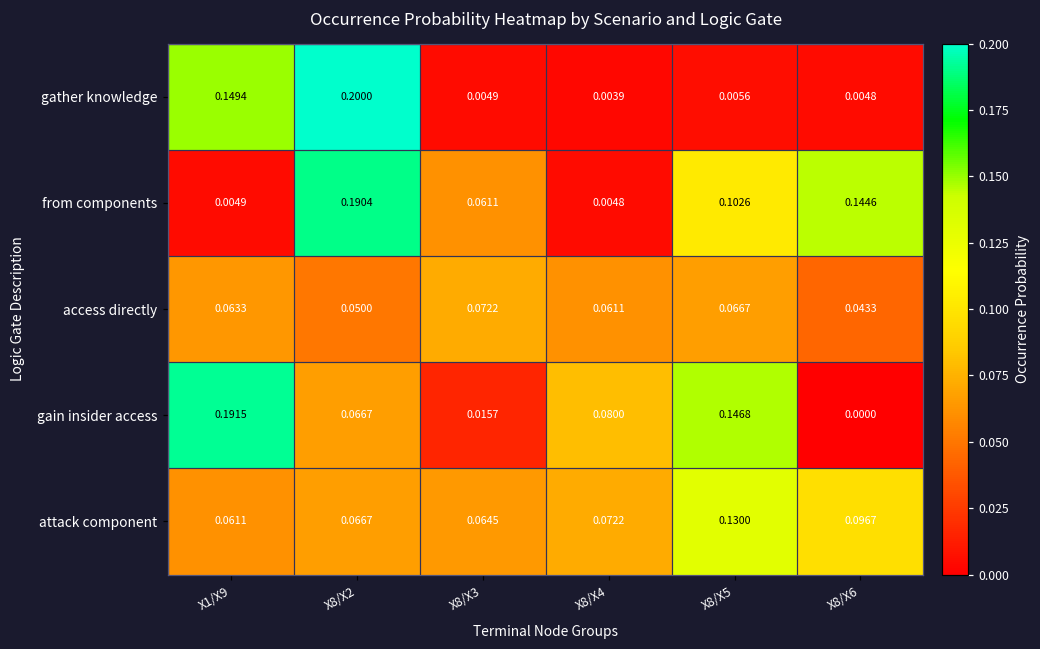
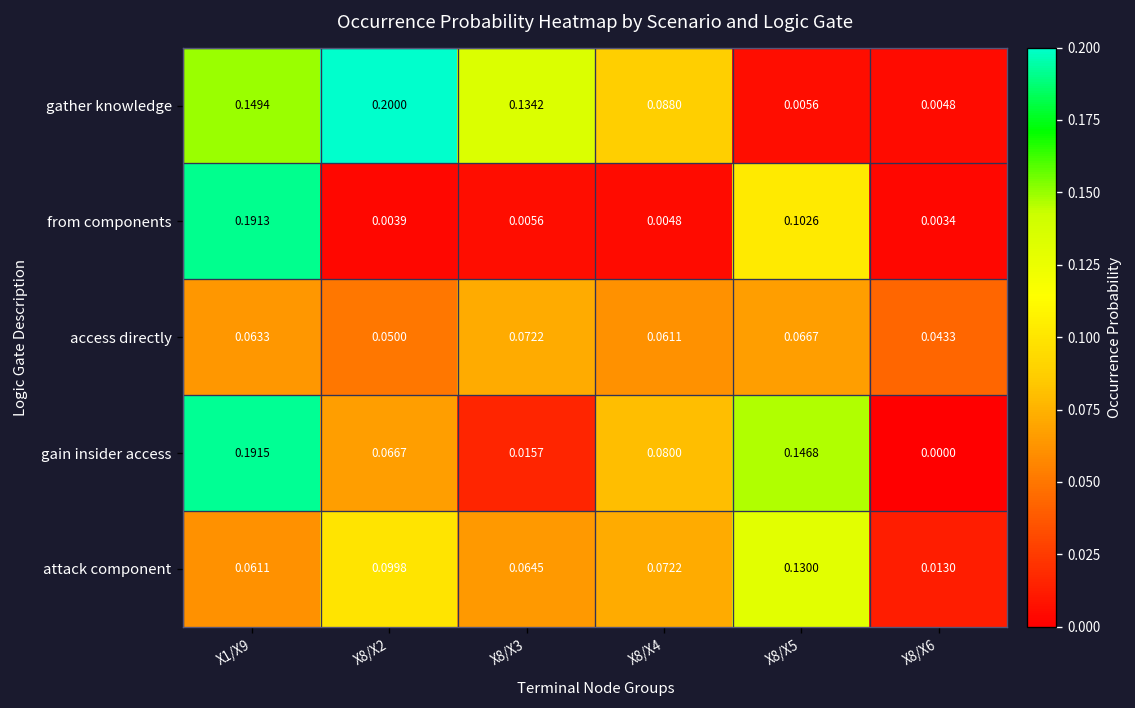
  {
    "gather knowledge": {
      "X1/X9": 0.1494,
      "X8/X2": 0.2000,
-     "X8/X3": 0.0049,
-     "X8/X4": 0.0039,
+     "X8/X3": 0.1342,
+     "X8/X4": 0.0880,
      "X8/X5": 0.0056,
      "X8/X6": 0.0048
    },
    "from components": {
-     "X1/X9": 0.0049,
-     "X8/X2": 0.1904,
-     "X8/X3": 0.0611,
+     "X1/X9": 0.1913,
+     "X8/X2": 0.0039,
+     "X8/X3": 0.0056,
      "X8/X4": 0.0048,
      "X8/X5": 0.1026,
-     "X8/X6": 0.1446
+     "X8/X6": 0.0034
    },
    "access directly": {
      "X1/X9": 0.0633,
      "X8/X2": 0.0500,
      "X8/X3": 0.0722,
      "X8/X4": 0.0611,
      "X8/X5": 0.0667,
      "X8/X6": 0.0433
    },
    "gain insider access": {
      "X1/X9": 0.1915,
      "X8/X2": 0.0667,
      "X8/X3": 0.0157,
      "X8/X4": 0.0800,
      "X8/X5": 0.1468,
      "X8/X6": 0.0000
    },
    "attack component": {
      "X1/X9": 0.0611,
-     "X8/X2": 0.0667,
+     "X8/X2": 0.0998,
      "X8/X3": 0.0645,
      "X8/X4": 0.0722,
      "X8/X5": 0.1300,
-     "X8/X6": 0.0967
+     "X8/X6": 0.0130
    }
  }
